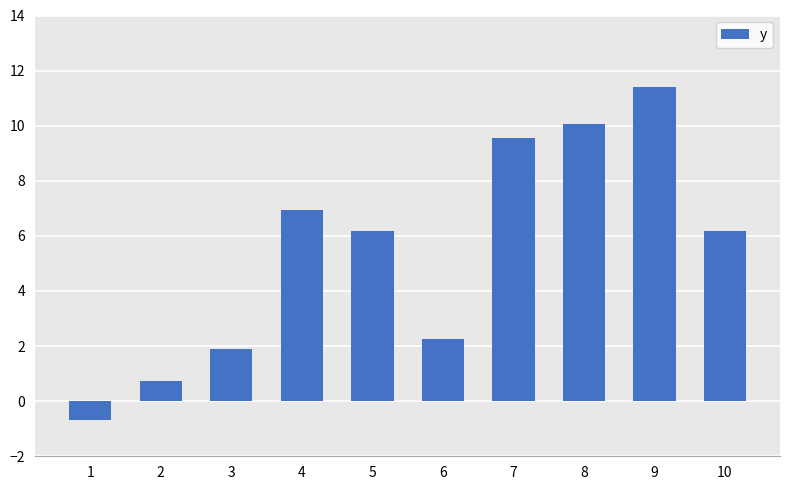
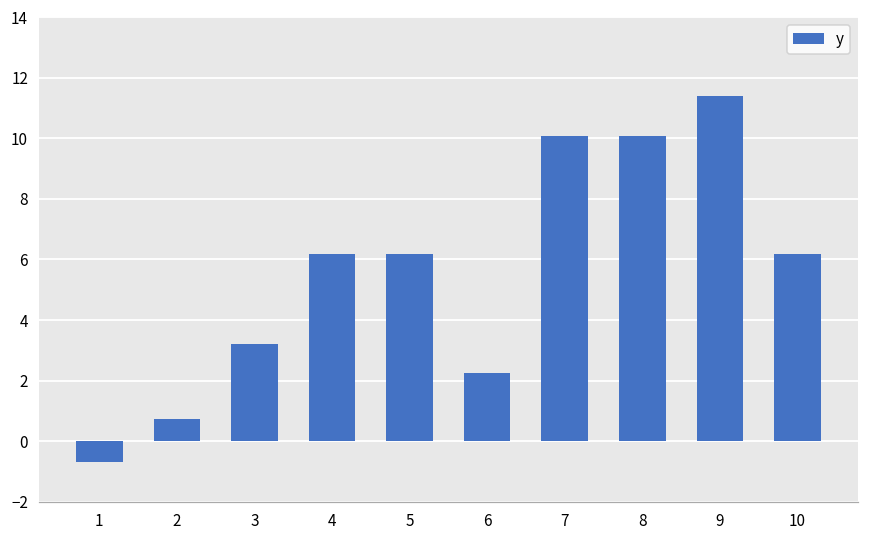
  {
    "1": -0.7,
    "2": 0.7,
-   "3": 1.9,
-   "4": 6.9,
+   "3": 3.2,
+   "4": 6.2,
    "5": 6.2,
    "6": 2.3,
-   "7": 9.6,
+   "7": 10.1,
    "8": 10.1,
    "9": 11.4,
    "10": 6.2
  }
